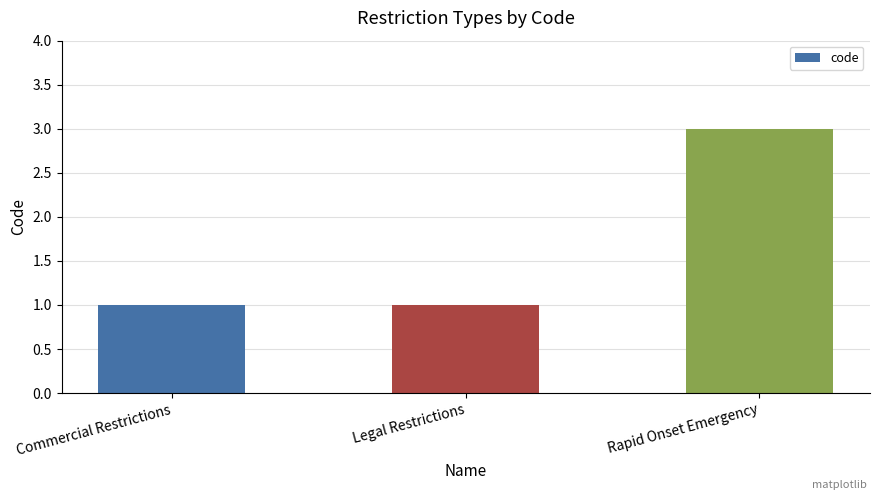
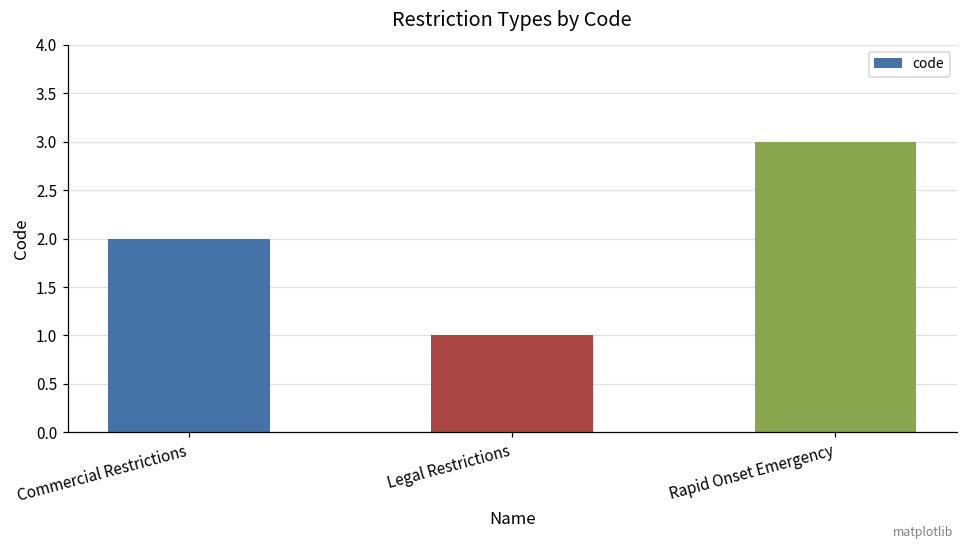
  {
-   "Commercial Restrictions": 1,
+   "Commercial Restrictions": 2,
    "Legal Restrictions": 1,
    "Rapid Onset Emergency": 3
  }
